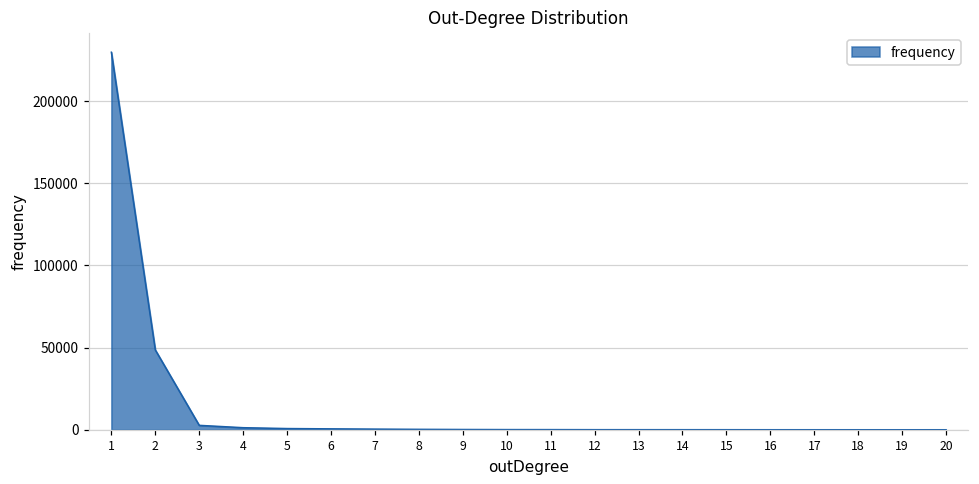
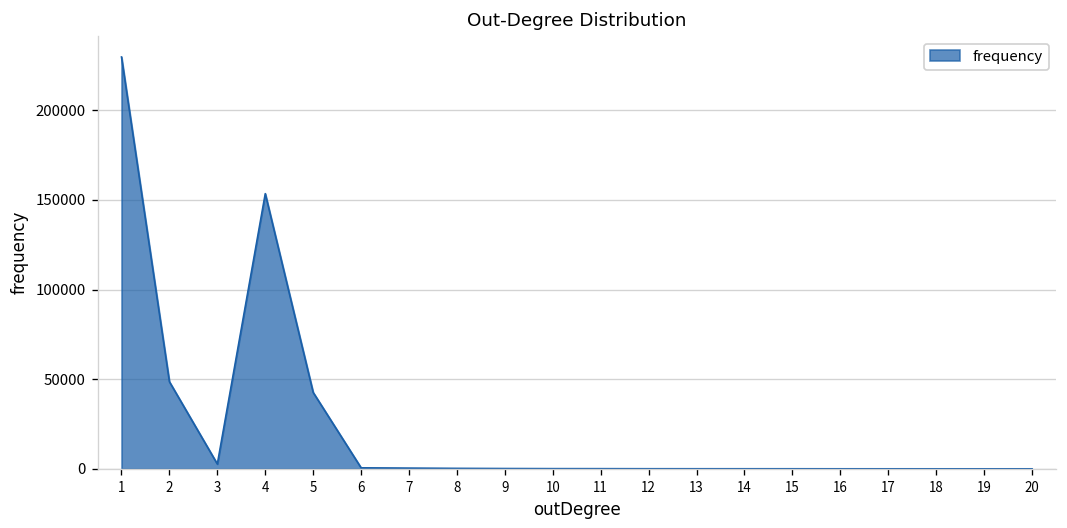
  {
    "1": 230000,
    "2": 49000,
    "3": 3000,
-   "4": 1000,
-   "5": 1000,
+   "4": 154000,
+   "5": 43000,
    "6": 1000,
    "7": 0,
    "8": 0,
    "9": 0,
    "10": 0,
    "11": 0,
    "12": 0,
    "13": 0,
    "14": 0,
    "15": 0,
    "16": 0,
    "17": 0,
    "18": 0,
    "19": 0,
    "20": 0
  }
